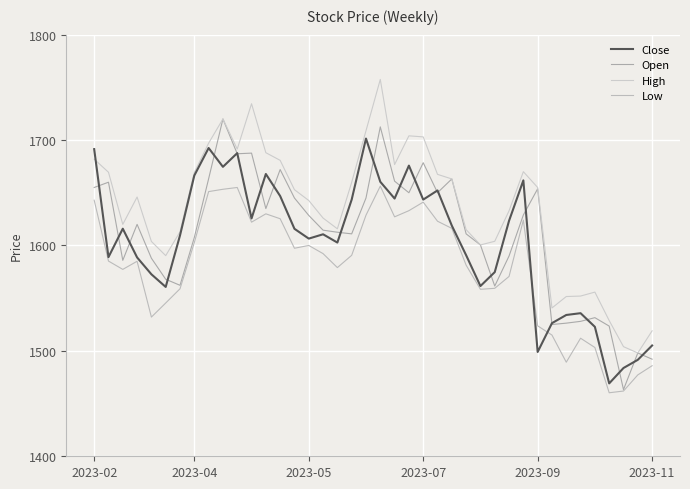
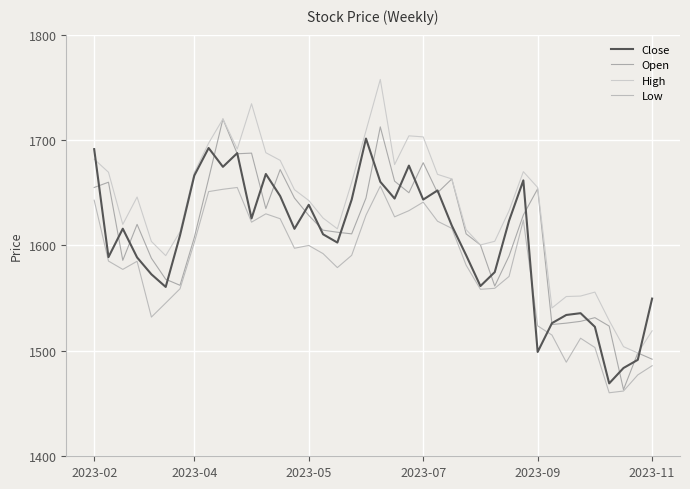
  {
    "Close": {
      "2023-02": 1691,
      "2023-04": 1666,
-     "2023-05": 1607,
+     "2023-05": 1639,
      "2023-09": 1499,
-     "2023-11": 1505
+     "2023-11": 1550
    }
  }
